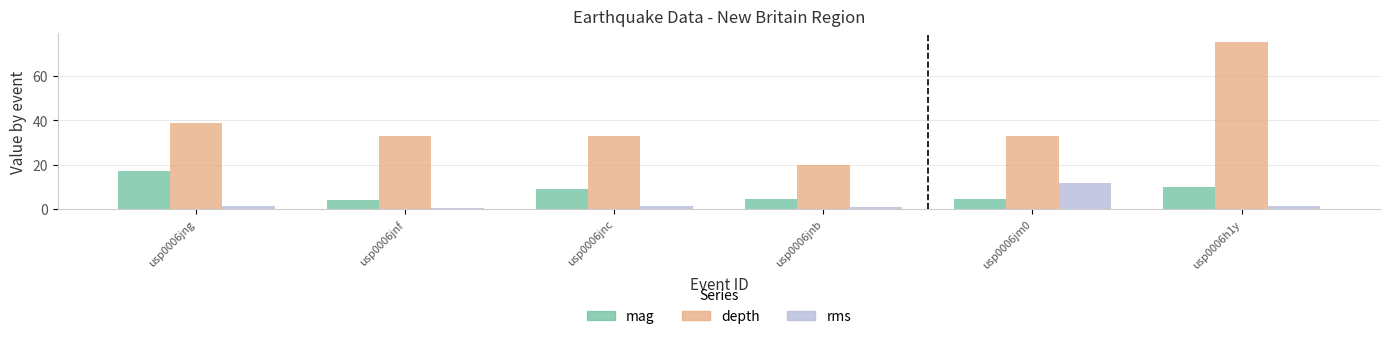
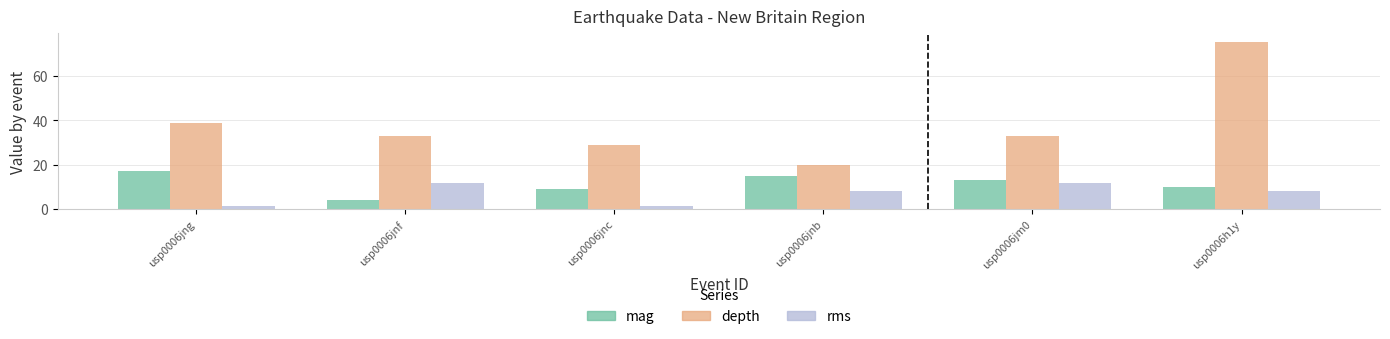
  {
    "mag": {
      "usp0006jng": 17,
      "usp0006jnf": 4,
      "usp0006jnc": 9,
-     "usp0006jnb": 4,
-     "usp0006jm0": 5,
+     "usp0006jnb": 15,
+     "usp0006jm0": 13,
      "usp0006h1y": 10
    },
    "depth": {
      "usp0006jng": 39,
      "usp0006jnf": 33,
-     "usp0006jnc": 33,
+     "usp0006jnc": 29,
      "usp0006jnb": 20,
      "usp0006jm0": 33,
      "usp0006h1y": 75
    },
    "rms": {
      "usp0006jng": 2,
-     "usp0006jnf": 1,
+     "usp0006jnf": 12,
      "usp0006jnc": 2,
-     "usp0006jnb": 1,
+     "usp0006jnb": 8,
      "usp0006jm0": 12,
-     "usp0006h1y": 1
+     "usp0006h1y": 8
    }
  }
